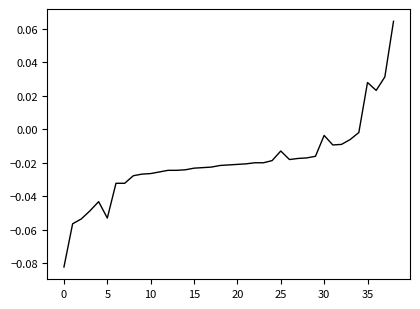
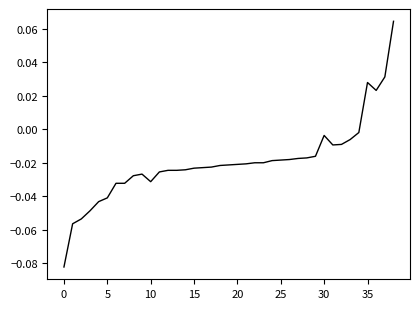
  {
    "0": -0.082,
-   "5": -0.053,
-   "10": -0.026,
+   "5": -0.041,
+   "10": -0.031,
    "15": -0.023,
    "20": -0.021,
-   "25": -0.013,
+   "25": -0.018,
    "30": -0.004,
    "35": 0.028
  }
